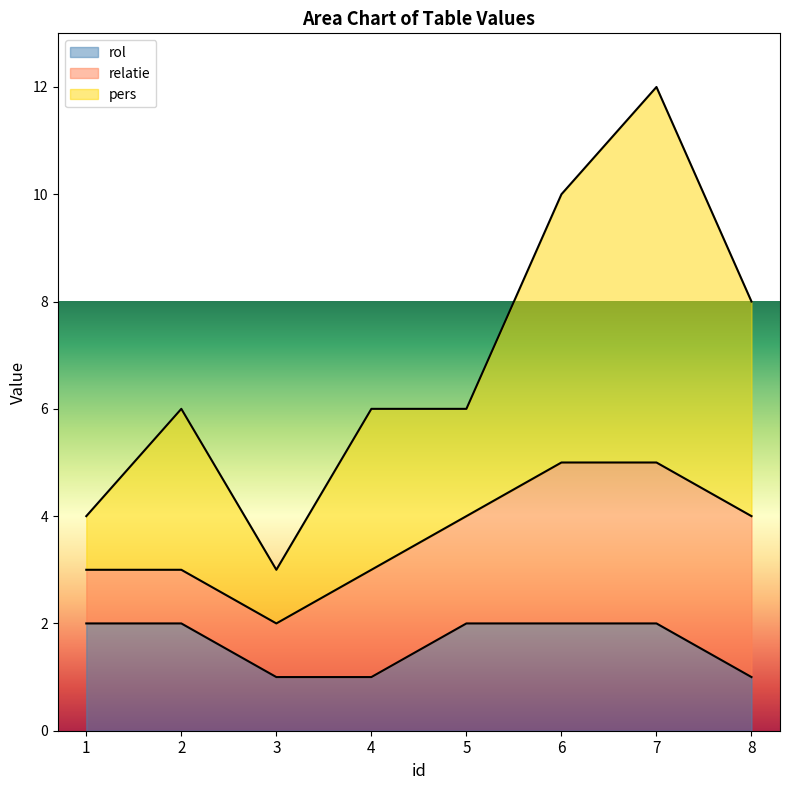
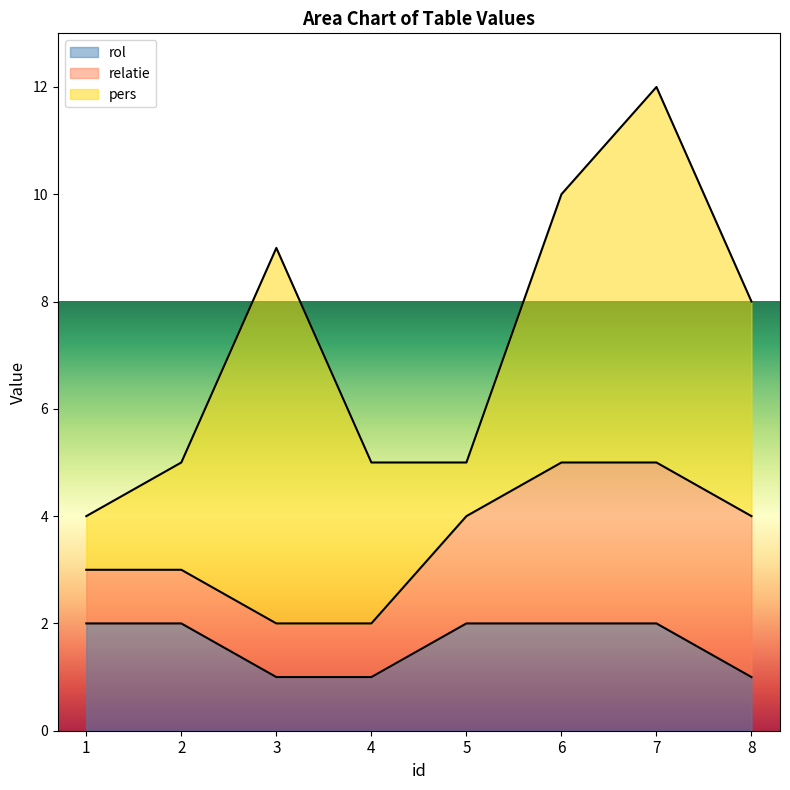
  {
    "rol": {
      "1": 2,
      "2": 2,
      "3": 1,
      "4": 1,
      "5": 2,
      "6": 2,
      "7": 2,
      "8": 1
    },
    "relatie": {
      "1": 3,
      "2": 3,
      "3": 2,
-     "4": 2,
+     "4": 1,
      "5": 4,
      "6": 5,
      "7": 5,
      "8": 4
    },
    "pers": {
      "1": 1,
-     "2": 3,
-     "3": 1,
+     "2": 2,
+     "3": 7,
      "4": 3,
-     "5": 2,
+     "5": 1,
      "6": 5,
      "7": 7,
      "8": 4
    }
  }
